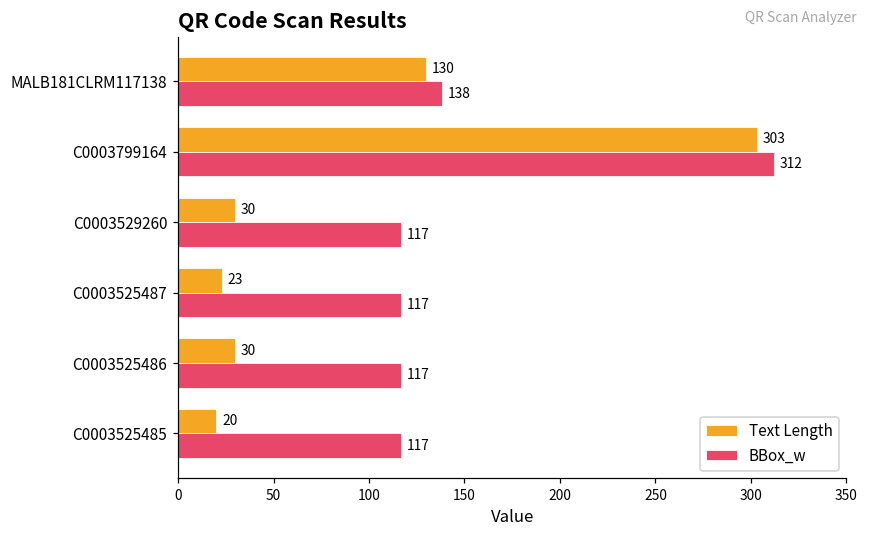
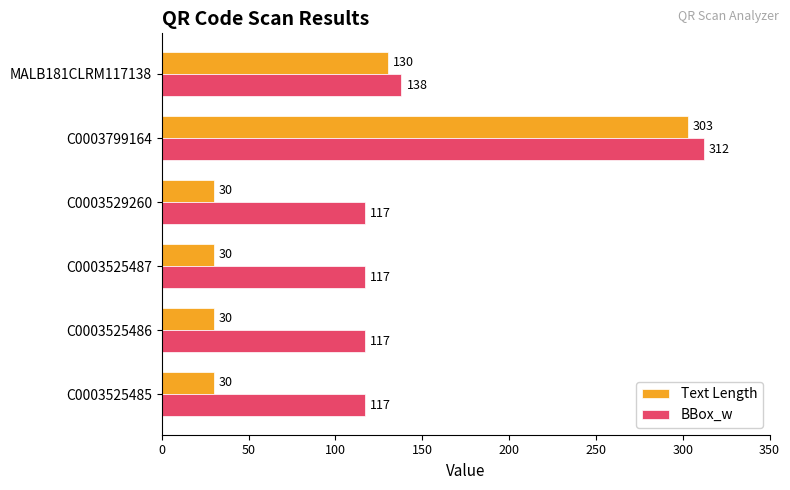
  {
    "Text Length": {
      "MALB181CLRM117138": 130,
      "C0003799164": 303,
      "C0003529260": 30,
-     "C0003525487": 23,
+     "C0003525487": 30,
      "C0003525486": 30,
-     "C0003525485": 20
+     "C0003525485": 30
    },
    "BBox_w": {
      "MALB181CLRM117138": 138,
      "C0003799164": 312,
      "C0003529260": 117,
      "C0003525487": 117,
      "C0003525486": 117,
      "C0003525485": 117
    }
  }
